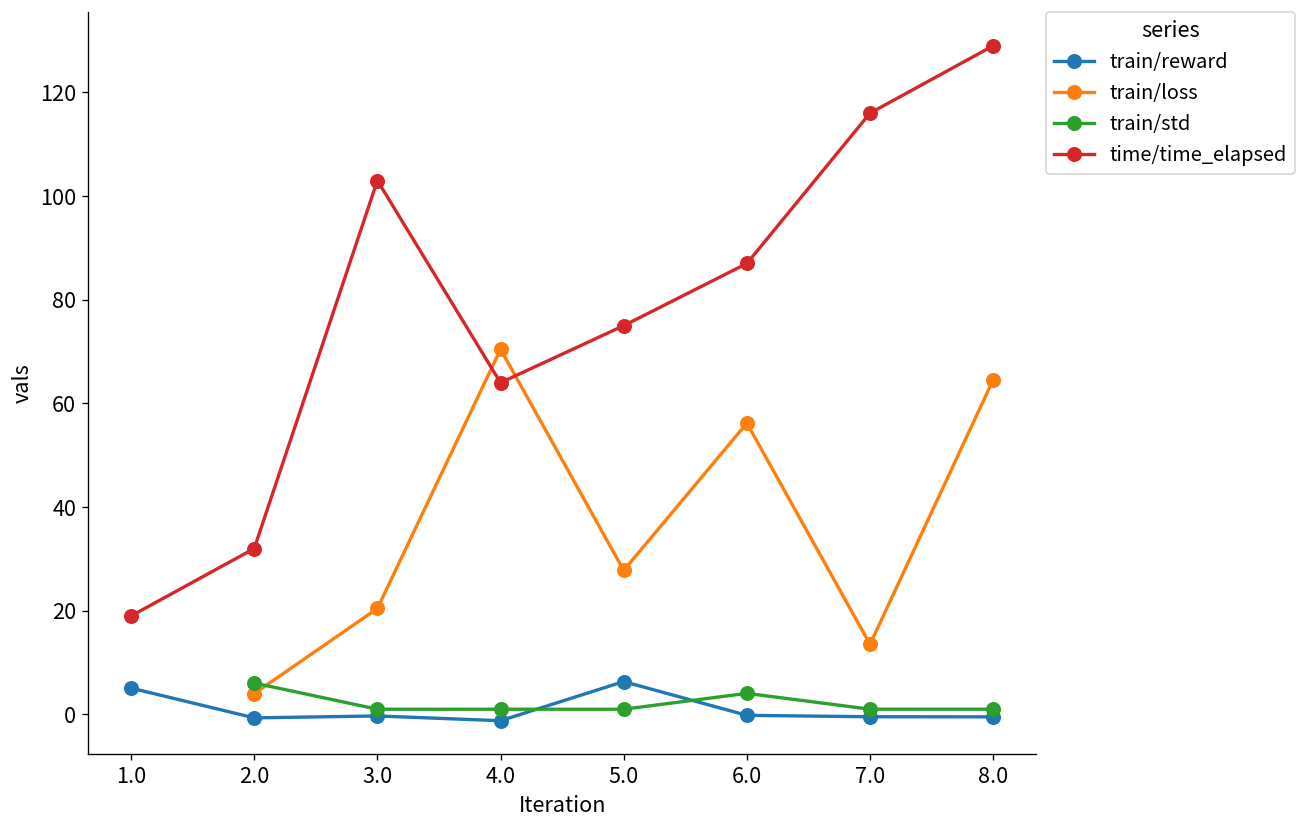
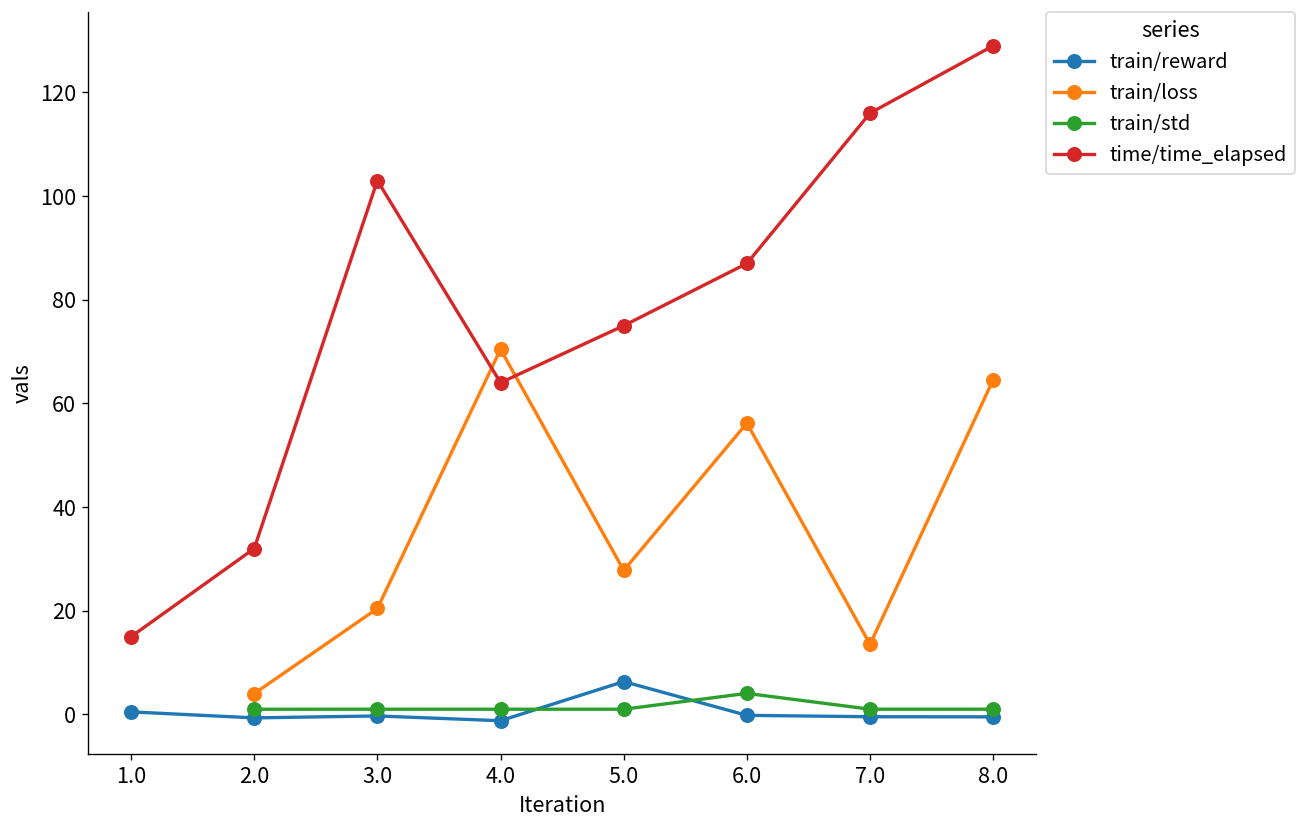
  {
    "train/reward": {
-     "1.0": 5,
+     "1.0": 0,
      "2.0": -1,
      "3.0": 0,
      "4.0": -1,
      "5.0": 6,
      "6.0": 0,
      "7.0": 0,
      "8.0": 0
    },
    "train/loss": {
      "2.0": 4,
      "3.0": 20,
      "4.0": 70,
      "5.0": 28,
      "6.0": 56,
      "7.0": 14,
      "8.0": 65
    },
    "train/std": {
-     "2.0": 6,
+     "2.0": 1,
      "3.0": 1,
      "4.0": 1,
      "5.0": 1,
      "6.0": 4,
      "7.0": 1,
      "8.0": 1
    },
    "time/time_elapsed": {
-     "1.0": 19,
+     "1.0": 15,
      "2.0": 32,
      "3.0": 103,
      "4.0": 64,
      "5.0": 75,
      "6.0": 87,
      "7.0": 116,
      "8.0": 129
    }
  }
